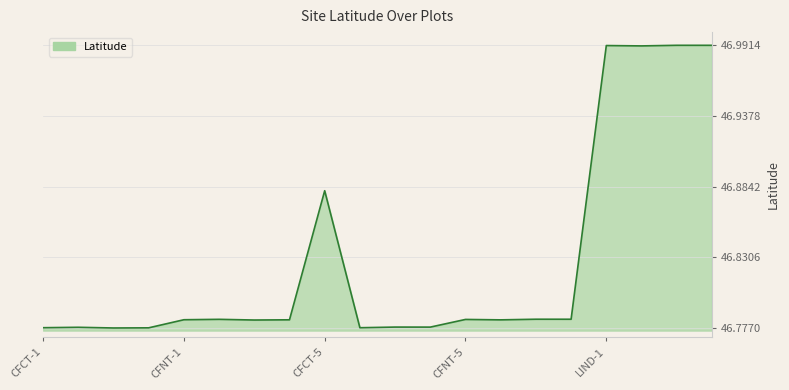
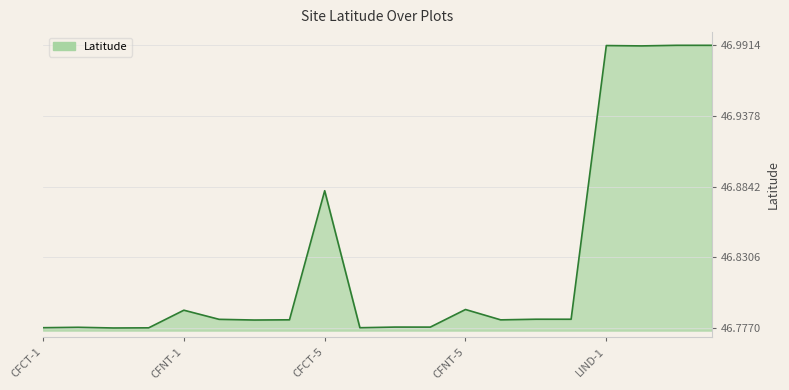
  {
    "CFCT-1": 46.777,
-   "CFNT-1": 46.783,
+   "CFNT-1": 46.790,
    "CFCT-5": 46.881,
-   "CFNT-5": 46.783,
+   "CFNT-5": 46.791,
    "LIND-1": 46.991
  }
